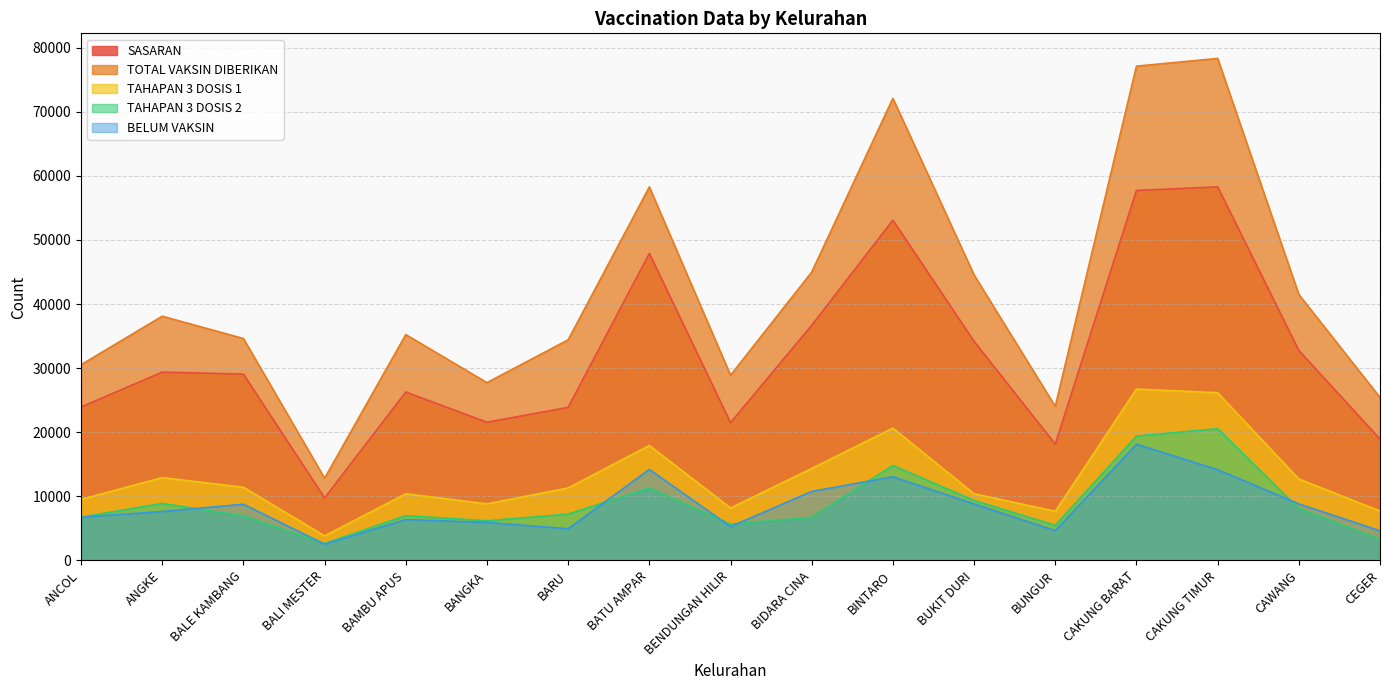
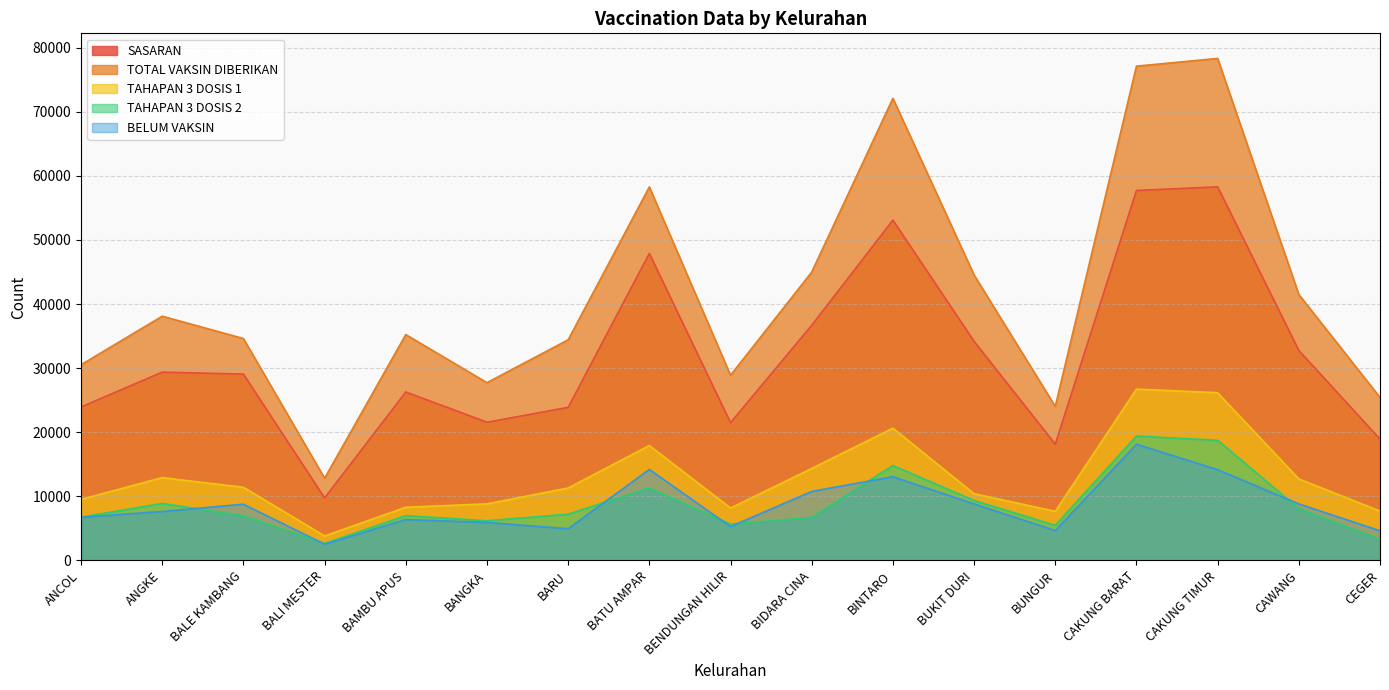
  {
    "TAHAPAN 3 DOSIS 1": {
      "ANCOL": 10000,
      "ANGKE": 13000,
      "BALE KAMBANG": 11000,
      "BALI MESTER": 4000,
-     "BAMBU APUS": 10000,
+     "BAMBU APUS": 8000,
      "BANGKA": 9000,
      "BARU": 11000,
      "BATU AMPAR": 18000,
      "BENDUNGAN HILIR": 8000,
      "BIDARA CINA": 14000,
      "BINTARO": 21000,
      "BUKIT DURI": 10000,
      "BUNGUR": 8000,
      "CAKUNG BARAT": 27000,
      "CAKUNG TIMUR": 26000,
      "CAWANG": 13000,
      "CEGER": 8000
    },
    "TAHAPAN 3 DOSIS 2": {
      "ANGKE": 9000,
      "BALE KAMBANG": 7000,
      "BAMBU APUS": 7000,
      "BARU": 7000,
      "BATU AMPAR": 11000,
      "BIDARA CINA": 7000,
      "BINTARO": 15000,
      "BUKIT DURI": 9000,
      "BUNGUR": 5000,
      "CAKUNG BARAT": 19000,
-     "CAKUNG TIMUR": 21000,
+     "CAKUNG TIMUR": 19000,
      "CAWANG": 8000,
      "CEGER": 3000
    },
    "BELUM VAKSIN": {
      "ANGKE": 8000,
      "BALE KAMBANG": 9000,
      "BAMBU APUS": 6000,
      "BARU": 5000,
      "BATU AMPAR": 14000,
      "BIDARA CINA": 11000,
      "BINTARO": 13000,
      "BUKIT DURI": 9000,
      "BUNGUR": 5000,
      "CAKUNG BARAT": 18000,
      "CAKUNG TIMUR": 14000,
      "CAWANG": 9000,
      "CEGER": 5000
    }
  }
